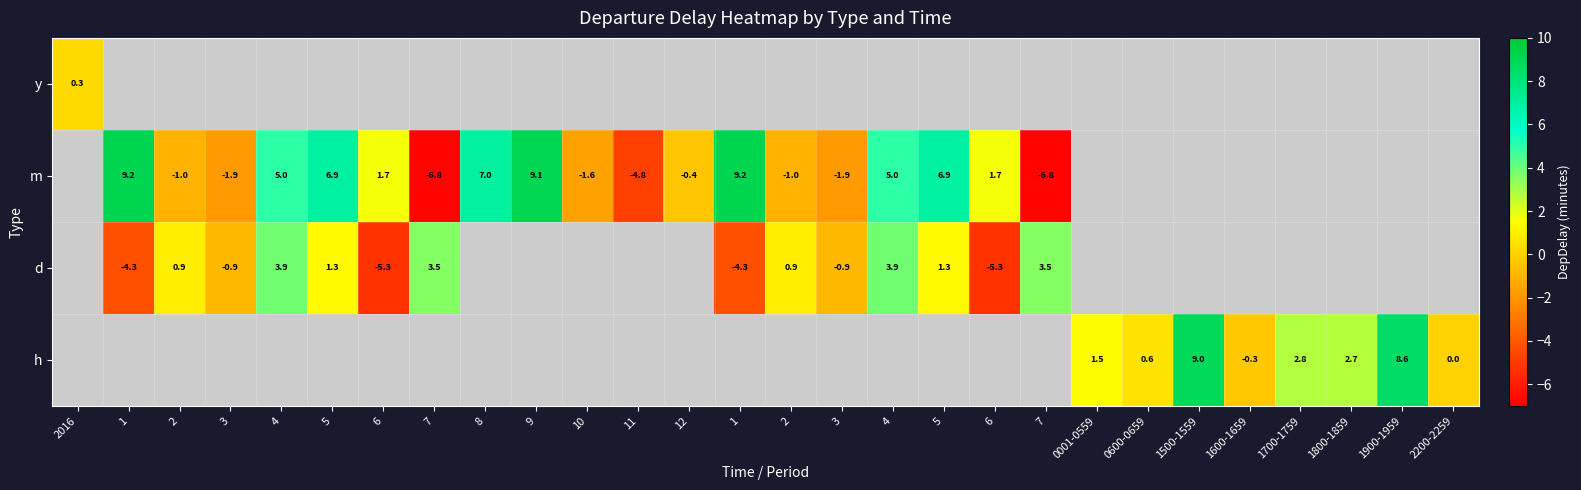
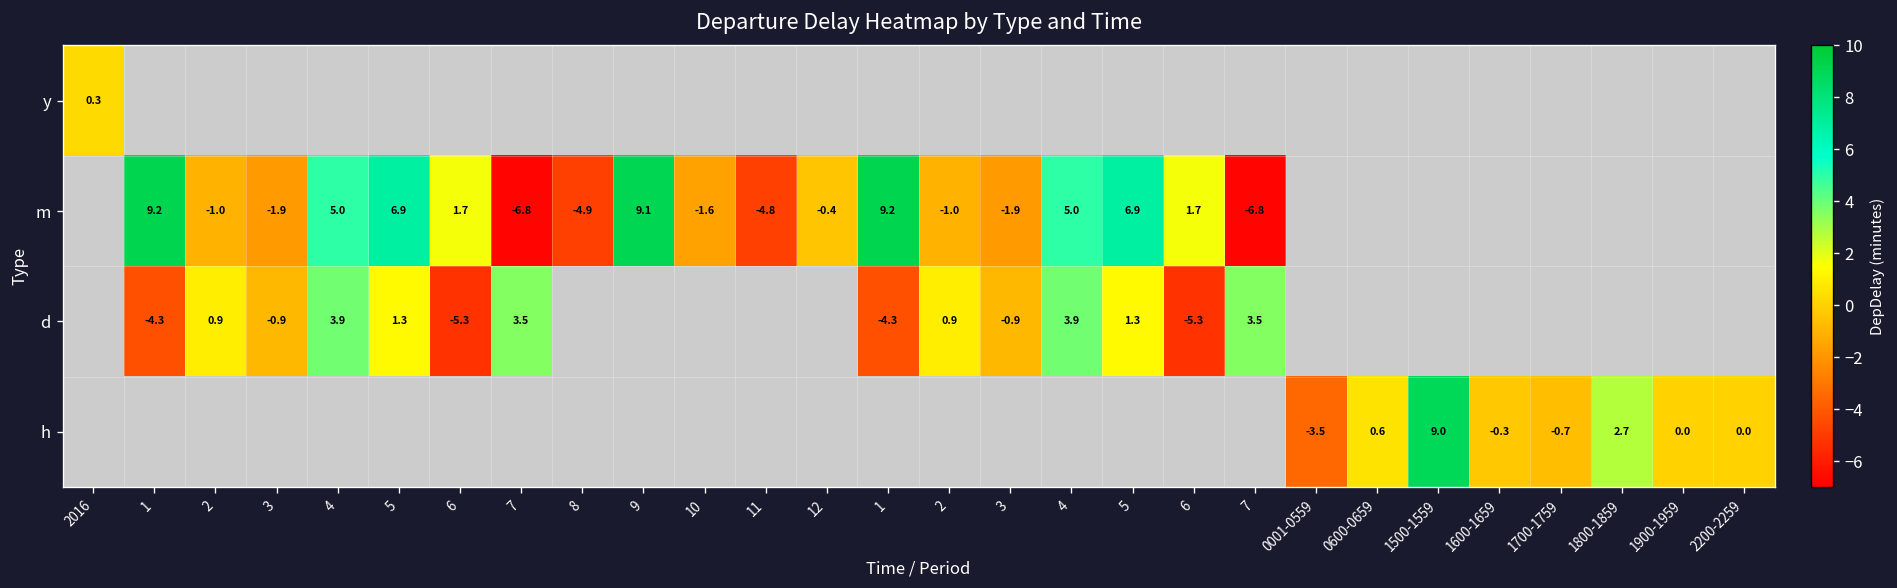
  {
    "y": {
      "2016": 0.3
    },
    "m": {
-     "8": 7.0,
+     "8": -4.9,
      "9": 9.1,
      "10": -1.6,
      "11": -4.8,
      "12": -0.4
    },
    "h": {
-     "0001-0559": 1.5,
+     "0001-0559": -3.5,
      "0600-0659": 0.6,
      "1500-1559": 9.0,
      "1600-1659": -0.3,
-     "1700-1759": 2.8,
+     "1700-1759": -0.7,
      "1800-1859": 2.7,
-     "1900-1959": 8.6,
+     "1900-1959": 0.0,
      "2200-2259": 0.0
    }
  }
